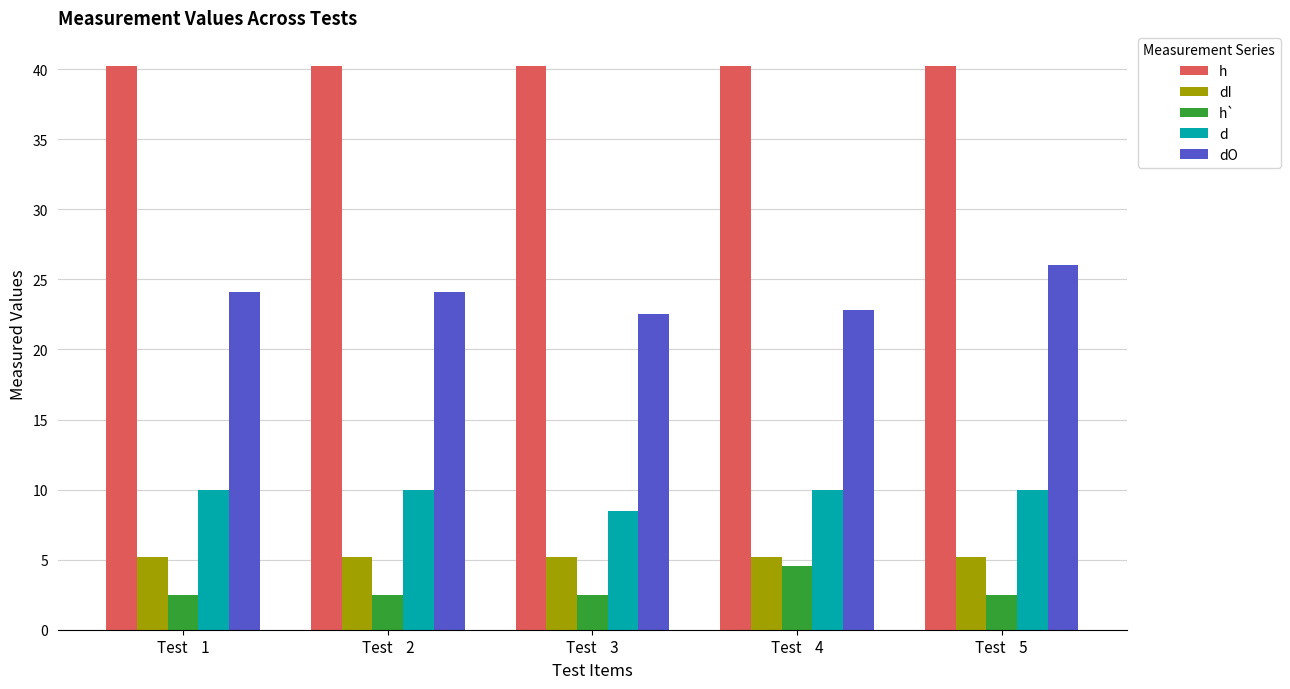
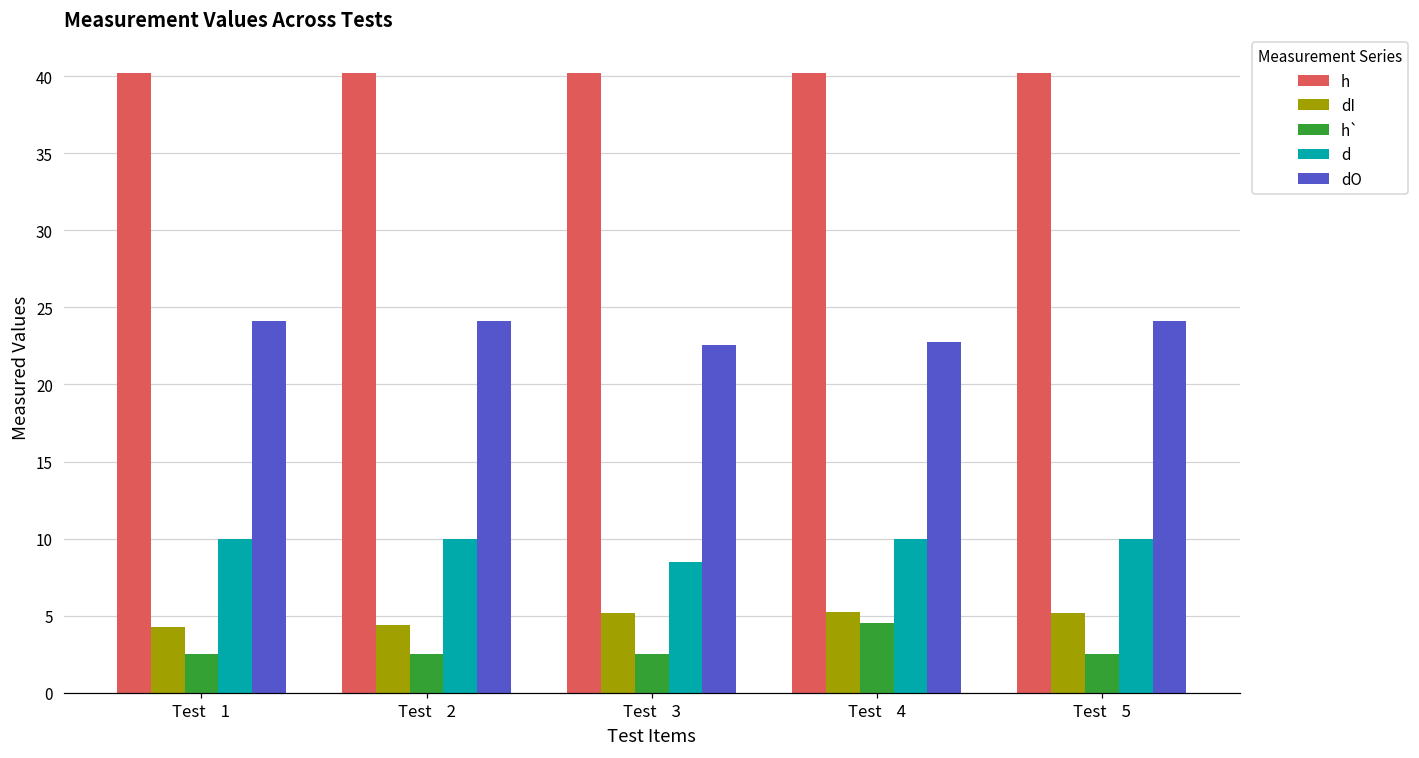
  {
    "h": {
      "Test 1": 40.2,
      "Test 2": 40.2,
      "Test 3": 40.2,
      "Test 4": 40.2,
      "Test 5": 40.2
    },
    "dI": {
-     "Test 1": 5.2,
-     "Test 2": 5.2,
+     "Test 1": 4.3,
+     "Test 2": 4.4,
      "Test 3": 5.2,
      "Test 4": 5.2,
      "Test 5": 5.2
    },
    "h`": {
      "Test 1": 2.5,
      "Test 2": 2.5,
      "Test 3": 2.5,
      "Test 4": 4.6,
      "Test 5": 2.5
    },
    "d": {
      "Test 1": 10.0,
      "Test 2": 10.0,
      "Test 3": 8.5,
      "Test 4": 10.0,
      "Test 5": 10.0
    },
    "dO": {
      "Test 1": 24.1,
      "Test 2": 24.1,
      "Test 3": 22.5,
      "Test 4": 22.8,
-     "Test 5": 26.0
+     "Test 5": 24.1
    }
  }
